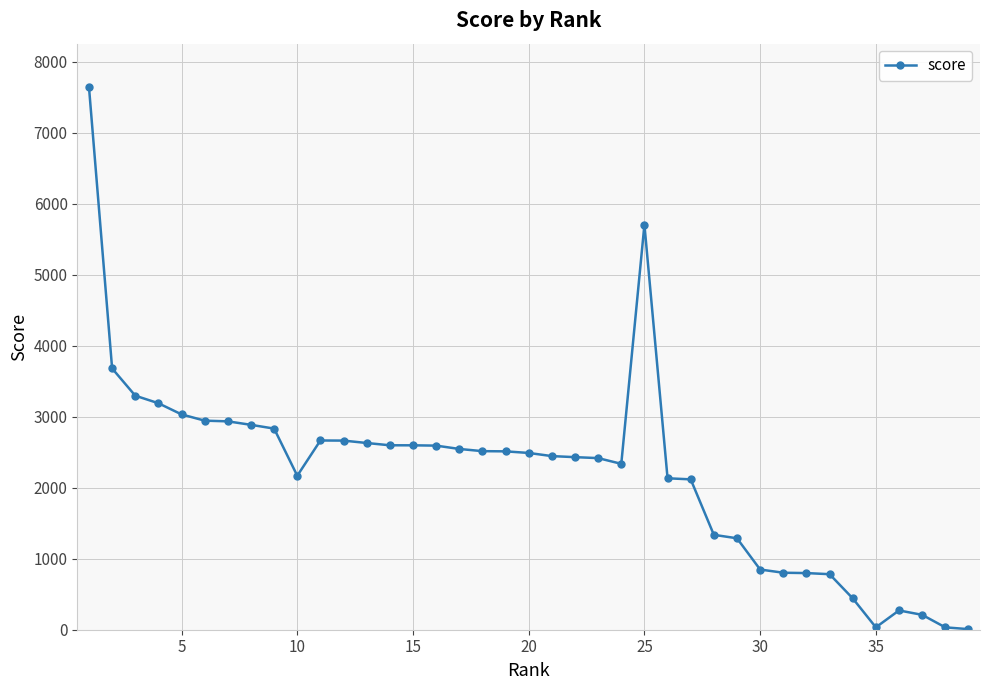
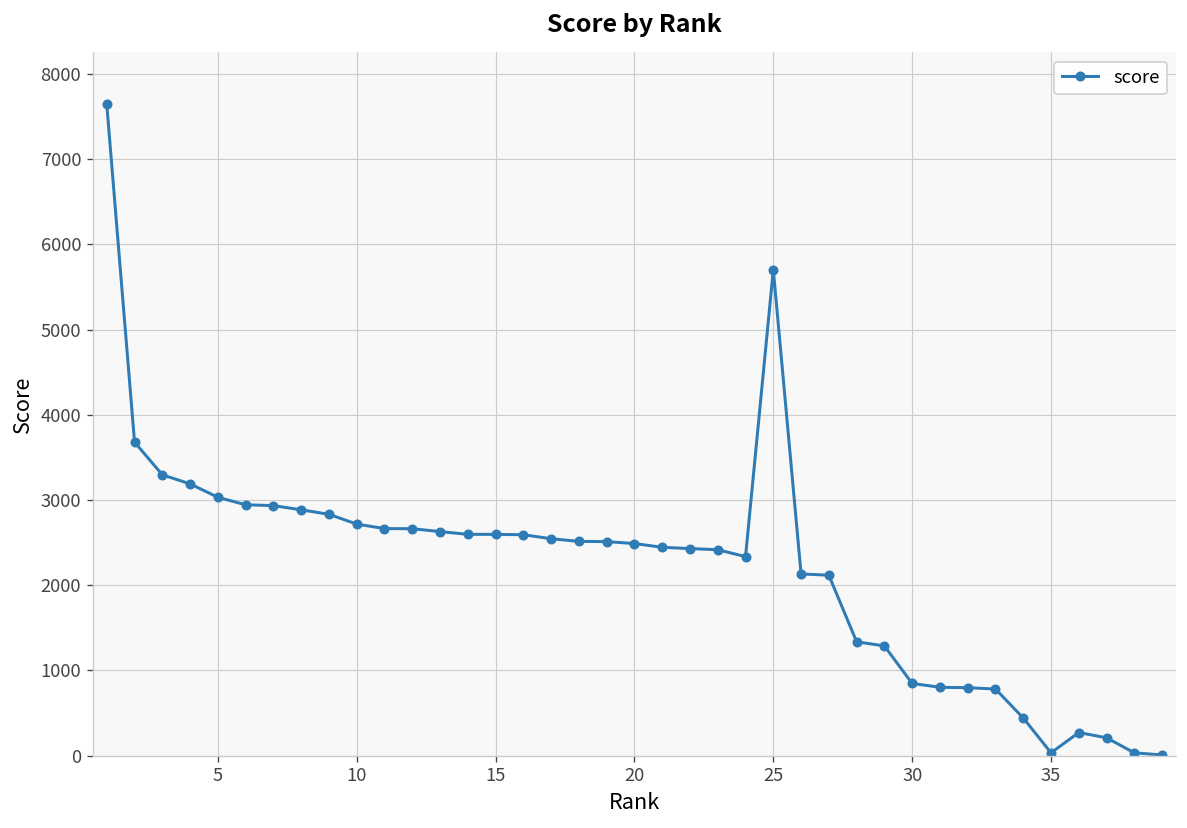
  {
    "5": 3000,
-   "10": 2200,
+   "10": 2700,
    "15": 2600,
    "20": 2500,
    "25": 5700,
    "30": 800,
    "35": 0
  }
